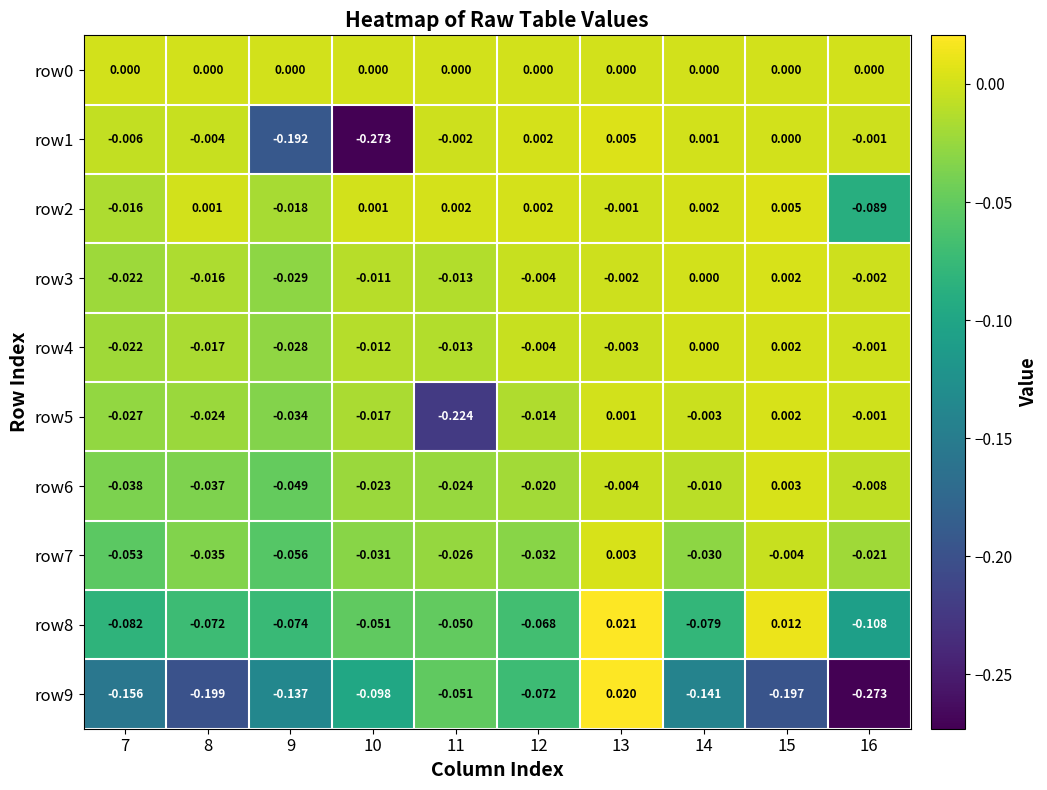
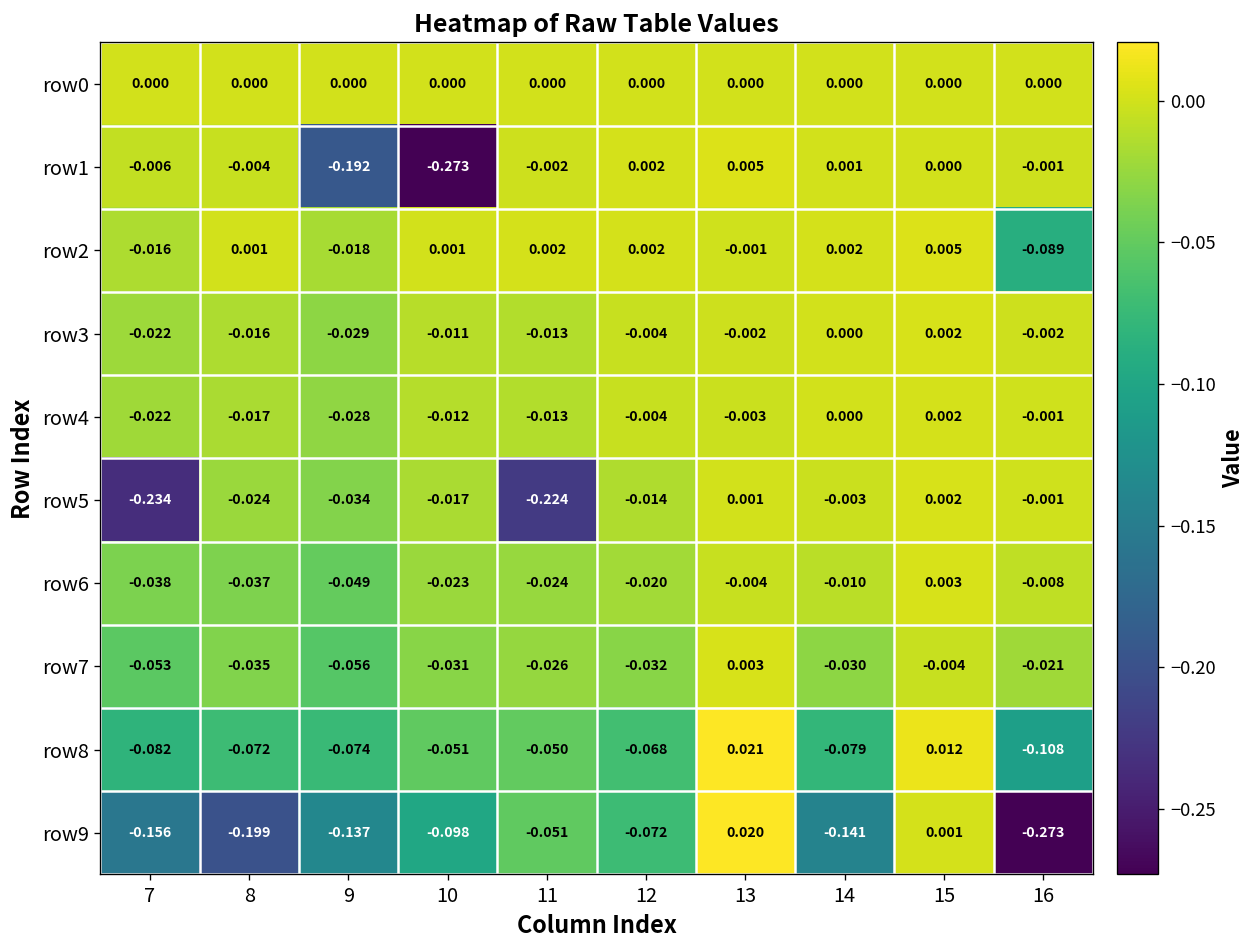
  {
    "row0": {
      "7": 0.000,
      "8": 0.000,
      "9": 0.000,
      "10": 0.000,
      "11": 0.000,
      "12": 0.000,
      "13": 0.000,
      "14": 0.000,
      "15": 0.000,
      "16": 0.000
    },
    "row1": {
      "7": -0.006,
      "8": -0.004,
      "9": -0.192,
      "10": -0.273,
      "11": -0.002,
      "12": 0.002,
      "13": 0.005,
      "14": 0.001,
      "15": 0.000,
      "16": -0.001
    },
    "row2": {
      "7": -0.016,
      "8": 0.001,
      "9": -0.018,
      "10": 0.001,
      "11": 0.002,
      "12": 0.002,
      "13": -0.001,
      "14": 0.002,
      "15": 0.005,
      "16": -0.089
    },
    "row3": {
      "7": -0.022,
      "8": -0.016,
      "9": -0.029,
      "10": -0.011,
      "11": -0.013,
      "12": -0.004,
      "13": -0.002,
      "14": 0.000,
      "15": 0.002,
      "16": -0.002
    },
    "row4": {
      "7": -0.022,
      "8": -0.017,
      "9": -0.028,
      "10": -0.012,
      "11": -0.013,
      "12": -0.004,
      "13": -0.003,
      "14": 0.000,
      "15": 0.002,
      "16": -0.001
    },
    "row5": {
-     "7": -0.027,
+     "7": -0.234,
      "8": -0.024,
      "9": -0.034,
      "10": -0.017,
      "11": -0.224,
      "12": -0.014,
      "13": 0.001,
      "14": -0.003,
      "15": 0.002,
      "16": -0.001
    },
    "row6": {
      "7": -0.038,
      "8": -0.037,
      "9": -0.049,
      "10": -0.023,
      "11": -0.024,
      "12": -0.020,
      "13": -0.004,
      "14": -0.010,
      "15": 0.003,
      "16": -0.008
    },
    "row7": {
      "7": -0.053,
      "8": -0.035,
      "9": -0.056,
      "10": -0.031,
      "11": -0.026,
      "12": -0.032,
      "13": 0.003,
      "14": -0.030,
      "15": -0.004,
      "16": -0.021
    },
    "row8": {
      "7": -0.082,
      "8": -0.072,
      "9": -0.074,
      "10": -0.051,
      "11": -0.050,
      "12": -0.068,
      "13": 0.021,
      "14": -0.079,
      "15": 0.012,
      "16": -0.108
    },
    "row9": {
      "7": -0.156,
      "8": -0.199,
      "9": -0.137,
      "10": -0.098,
      "11": -0.051,
      "12": -0.072,
      "13": 0.020,
      "14": -0.141,
-     "15": -0.197,
+     "15": 0.001,
      "16": -0.273
    }
  }
